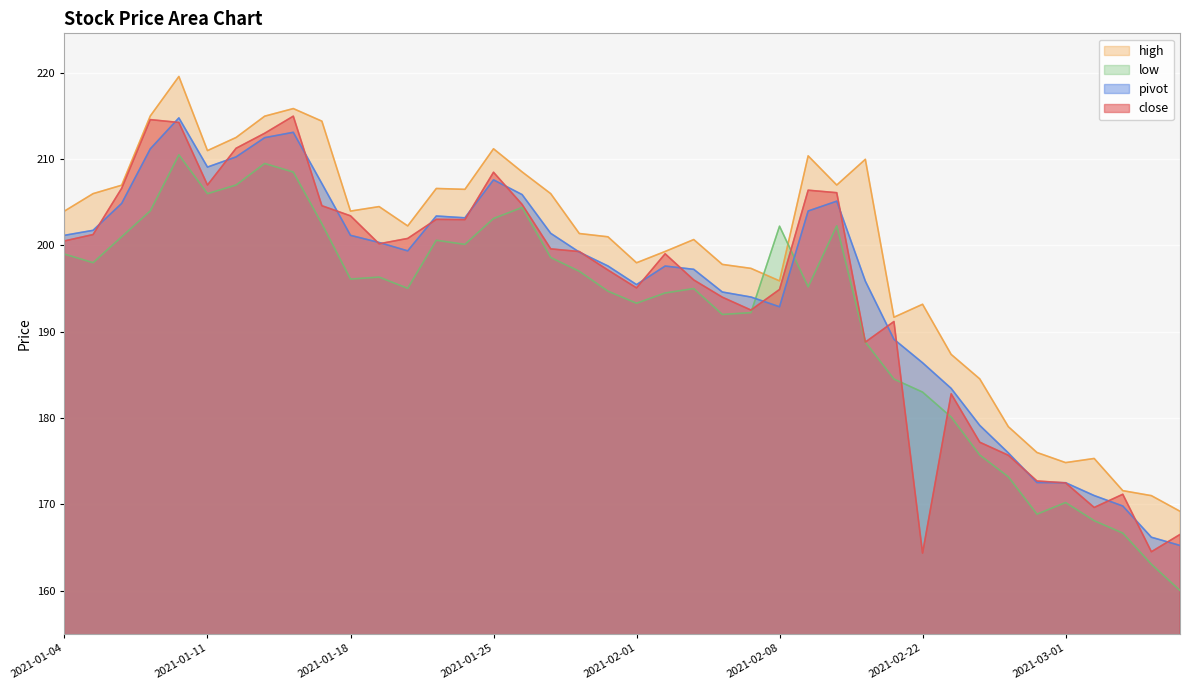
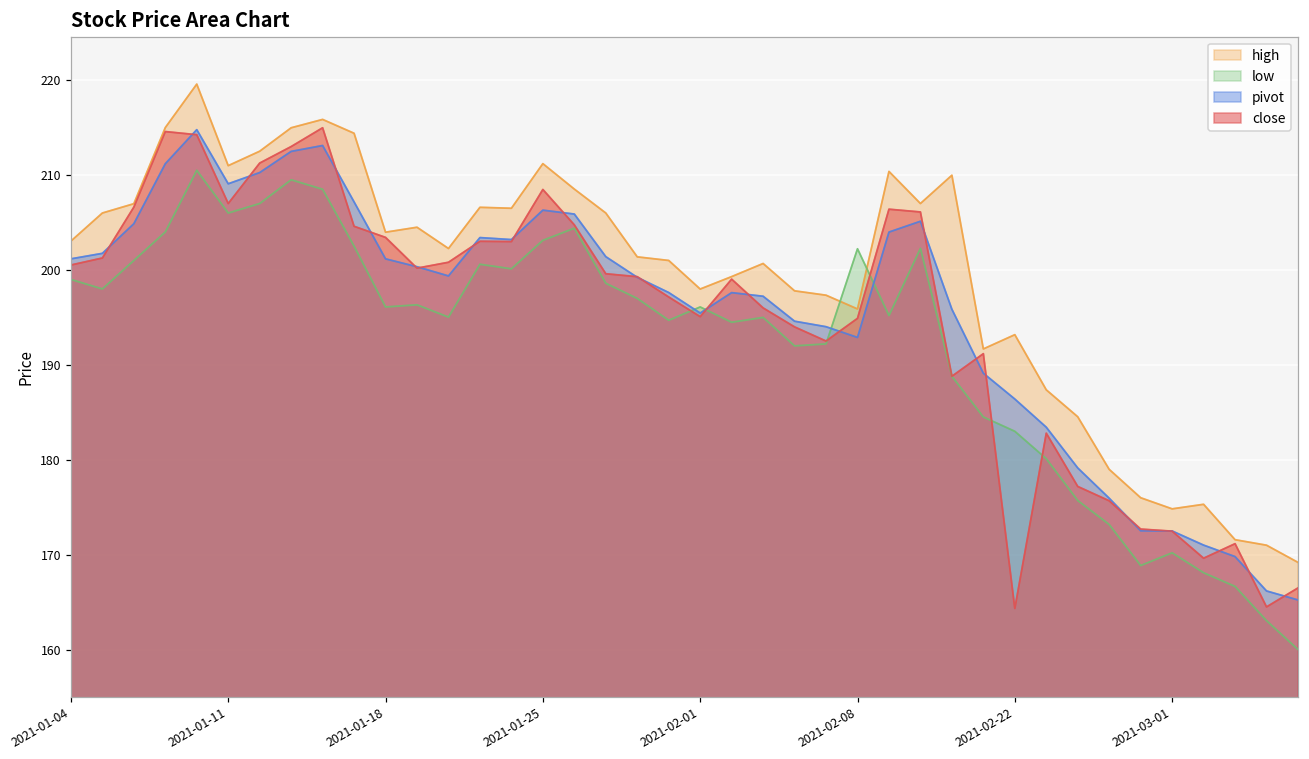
  {
    "high": {
-     "2021-01-04": 204,
+     "2021-01-04": 203,
      "2021-01-11": 211,
      "2021-01-18": 204,
      "2021-01-25": 211,
      "2021-02-01": 198,
      "2021-02-08": 196,
      "2021-02-22": 193,
      "2021-03-01": 175
    },
    "low": {
      "2021-01-04": 199,
      "2021-01-11": 206,
      "2021-01-18": 196,
      "2021-01-25": 203,
-     "2021-02-01": 193,
+     "2021-02-01": 196,
      "2021-02-08": 202,
      "2021-02-22": 183,
      "2021-03-01": 170
    },
    "pivot": {
      "2021-01-04": 201,
      "2021-01-11": 209,
      "2021-01-18": 201,
-     "2021-01-25": 208,
+     "2021-01-25": 206,
      "2021-02-01": 195,
      "2021-02-08": 193,
      "2021-02-22": 186
    },
    "close": {
      "2021-01-04": 201,
      "2021-01-11": 207,
      "2021-01-18": 203,
      "2021-01-25": 208,
      "2021-02-01": 195,
      "2021-02-08": 195,
      "2021-02-22": 164
    }
  }
